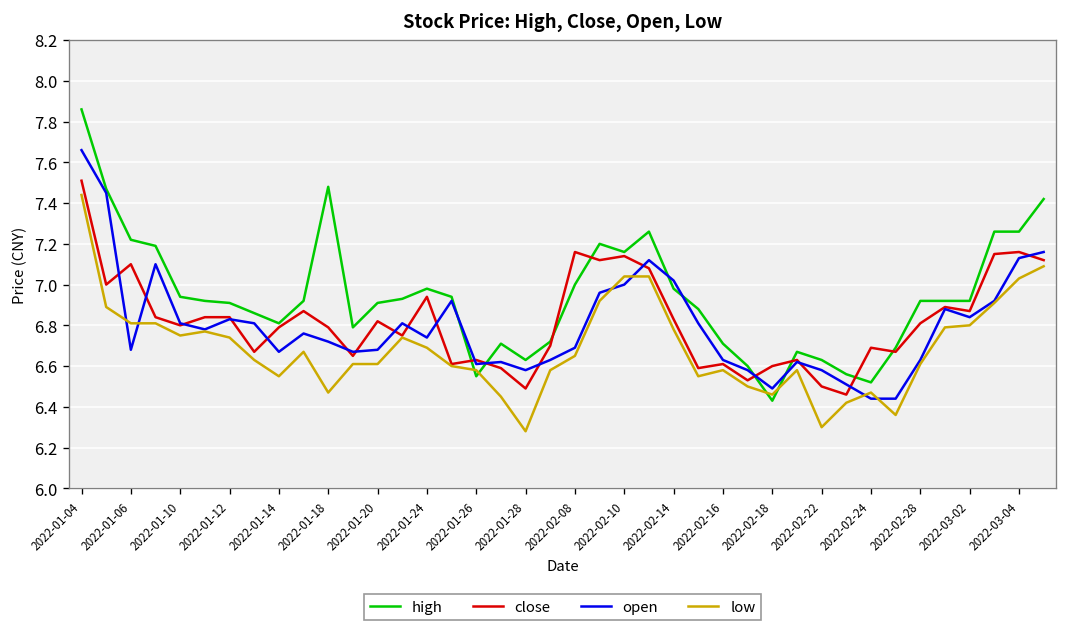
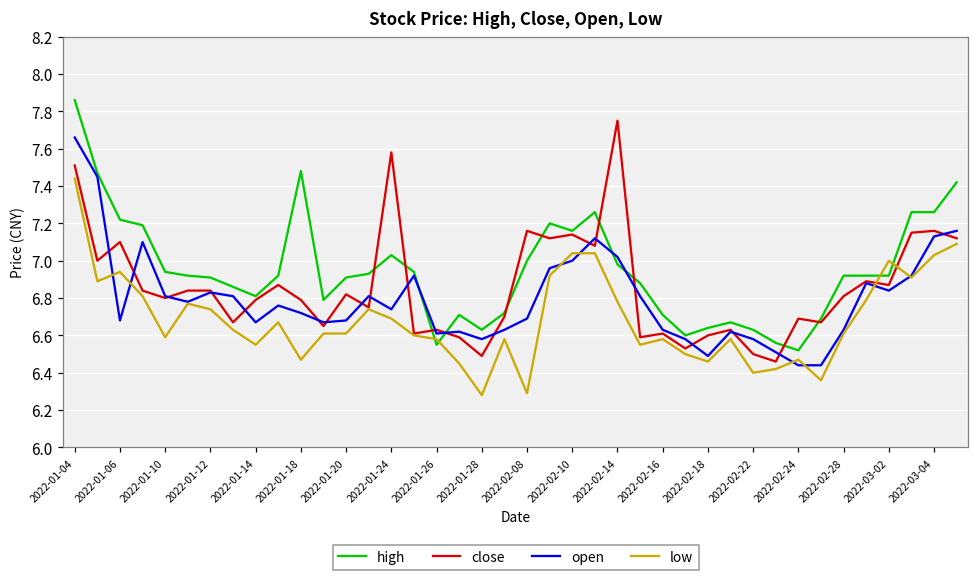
  {
    "high": {
      "2022-01-04": 7.86,
      "2022-01-06": 7.22,
      "2022-01-10": 6.94,
      "2022-01-12": 6.91,
      "2022-01-14": 6.81,
      "2022-01-18": 7.48,
      "2022-01-20": 6.91,
-     "2022-01-24": 6.98,
+     "2022-01-24": 7.03,
      "2022-01-26": 6.55,
      "2022-01-28": 6.63,
      "2022-02-08": 7.00,
      "2022-02-10": 7.16,
      "2022-02-14": 6.98,
      "2022-02-16": 6.71,
-     "2022-02-18": 6.43,
+     "2022-02-18": 6.64,
      "2022-02-22": 6.63,
      "2022-02-24": 6.52,
      "2022-02-28": 6.92,
      "2022-03-02": 6.92,
      "2022-03-04": 7.26
    },
    "close": {
      "2022-01-04": 7.51,
      "2022-01-06": 7.10,
      "2022-01-14": 6.79,
      "2022-01-18": 6.79,
      "2022-01-20": 6.82,
-     "2022-01-24": 6.94,
+     "2022-01-24": 7.58,
      "2022-01-26": 6.63,
      "2022-01-28": 6.49,
      "2022-02-08": 7.16,
      "2022-02-10": 7.14,
-     "2022-02-14": 6.83,
+     "2022-02-14": 7.75,
      "2022-02-16": 6.61,
      "2022-02-18": 6.60,
      "2022-02-22": 6.50,
      "2022-02-24": 6.69,
      "2022-02-28": 6.81,
      "2022-03-02": 6.87,
      "2022-03-04": 7.16
    },
    "open": {
      "2022-01-04": 7.66,
      "2022-01-06": 6.68,
      "2022-01-14": 6.67,
      "2022-01-18": 6.72,
      "2022-01-20": 6.68,
      "2022-01-24": 6.74,
      "2022-01-26": 6.61,
      "2022-01-28": 6.58,
      "2022-02-08": 6.69,
      "2022-02-10": 7.00,
      "2022-02-14": 7.02,
      "2022-02-16": 6.63,
      "2022-02-18": 6.49,
      "2022-02-22": 6.58,
      "2022-02-24": 6.44,
      "2022-02-28": 6.63,
      "2022-03-02": 6.84,
      "2022-03-04": 7.13
    },
    "low": {
      "2022-01-04": 7.44,
-     "2022-01-06": 6.81,
-     "2022-01-10": 6.75,
+     "2022-01-06": 6.94,
+     "2022-01-10": 6.59,
      "2022-01-12": 6.74,
      "2022-01-14": 6.55,
      "2022-01-18": 6.47,
      "2022-01-20": 6.61,
      "2022-01-24": 6.69,
      "2022-01-26": 6.58,
      "2022-01-28": 6.28,
-     "2022-02-08": 6.65,
+     "2022-02-08": 6.29,
      "2022-02-10": 7.04,
      "2022-02-14": 6.78,
      "2022-02-16": 6.58,
      "2022-02-18": 6.46,
-     "2022-02-22": 6.3,
+     "2022-02-22": 6.4,
      "2022-02-24": 6.47,
      "2022-02-28": 6.61,
-     "2022-03-02": 6.8,
+     "2022-03-02": 7.0,
      "2022-03-04": 7.03
    }
  }
